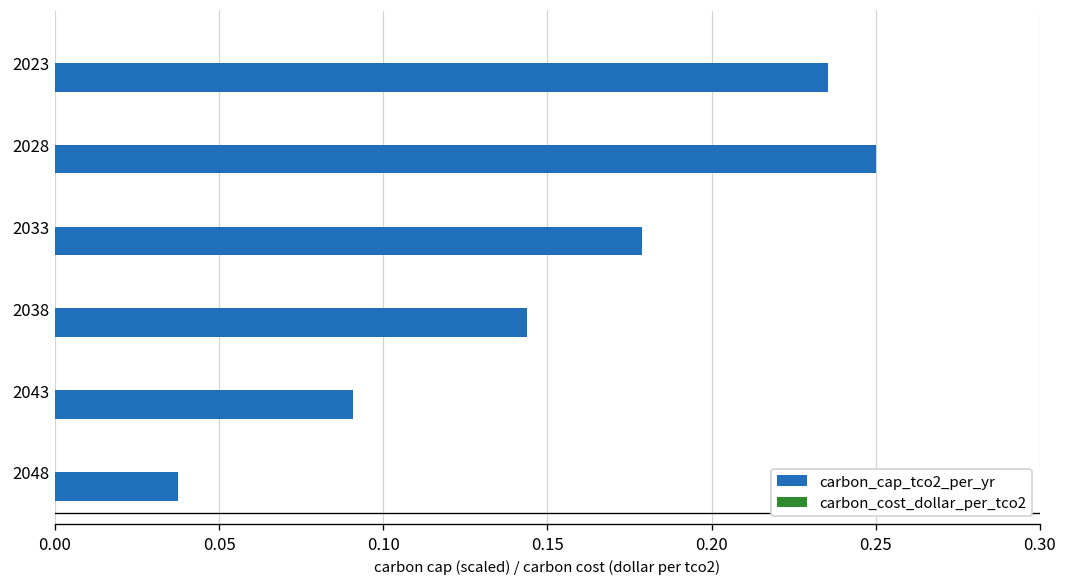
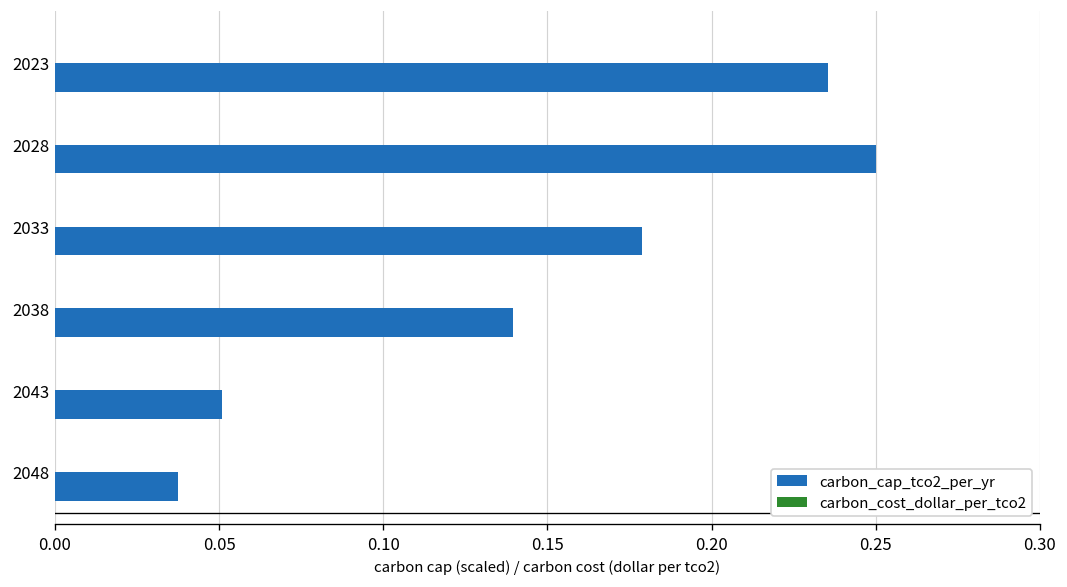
  {
    "carbon_cap_tco2_per_yr": {
      "2023": 0.235,
      "2028": 0.250,
      "2033": 0.179,
-     "2038": 0.144,
-     "2043": 0.091,
+     "2038": 0.140,
+     "2043": 0.051,
      "2048": 0.038
    },
    "carbon_cost_dollar_per_tco2": {
      "2023": 0.000,
      "2028": 0.000,
      "2033": 0.000,
      "2038": 0.000,
      "2043": 0.000,
      "2048": 0.000
    }
  }
